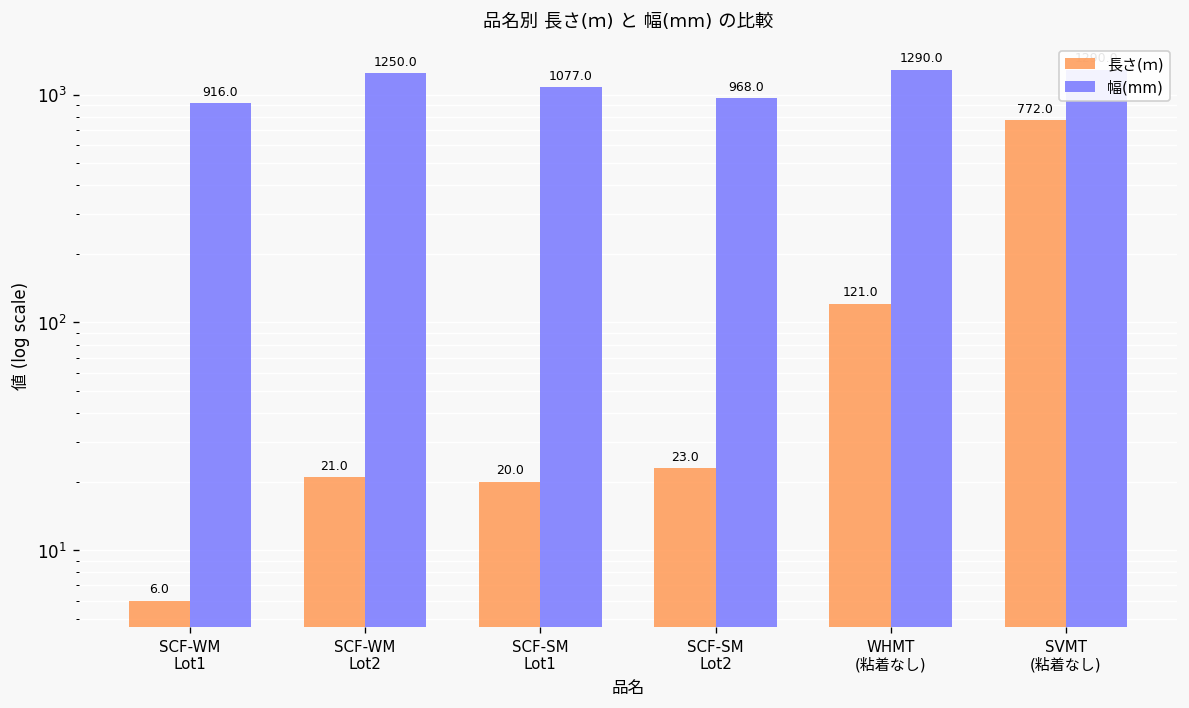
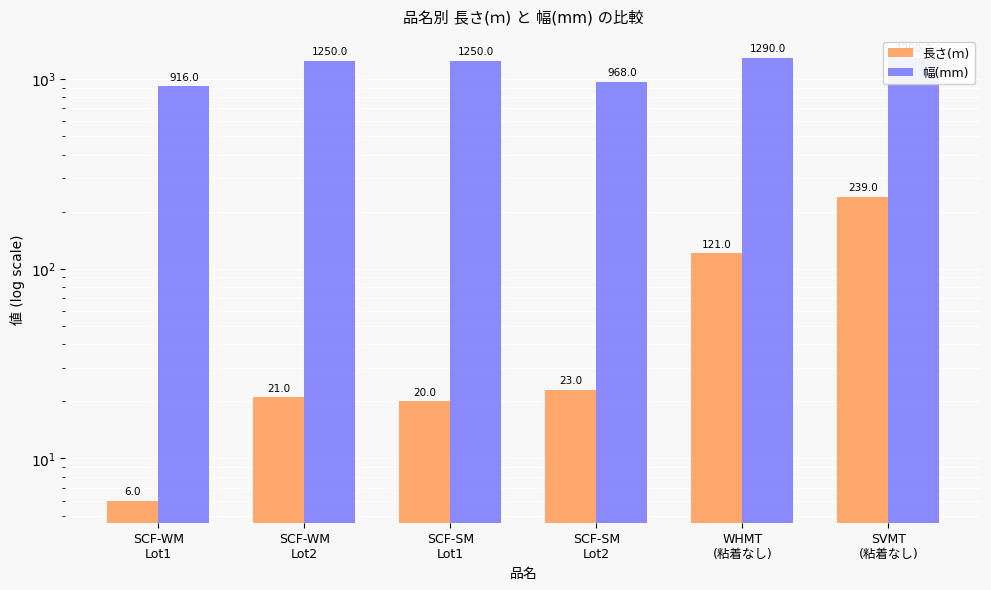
  {
    "長さ(ｍ)": {
      "SCF-WM Lot1": 6.0,
      "SCF-WM Lot2": 21.0,
      "SCF-SM Lot1": 20.0,
      "SCF-SM Lot2": 23.0,
      "WHMT (粘着なし)": 121.0,
-     "SVMT (粘着なし)": 772.0
+     "SVMT (粘着なし)": 239.0
    },
    "幅(mm)": {
      "SCF-WM Lot1": 916.0,
      "SCF-WM Lot2": 1250.0,
-     "SCF-SM Lot1": 1077.0,
+     "SCF-SM Lot1": 1250.0,
      "SCF-SM Lot2": 968.0,
      "WHMT (粘着なし)": 1290.0
    }
  }
